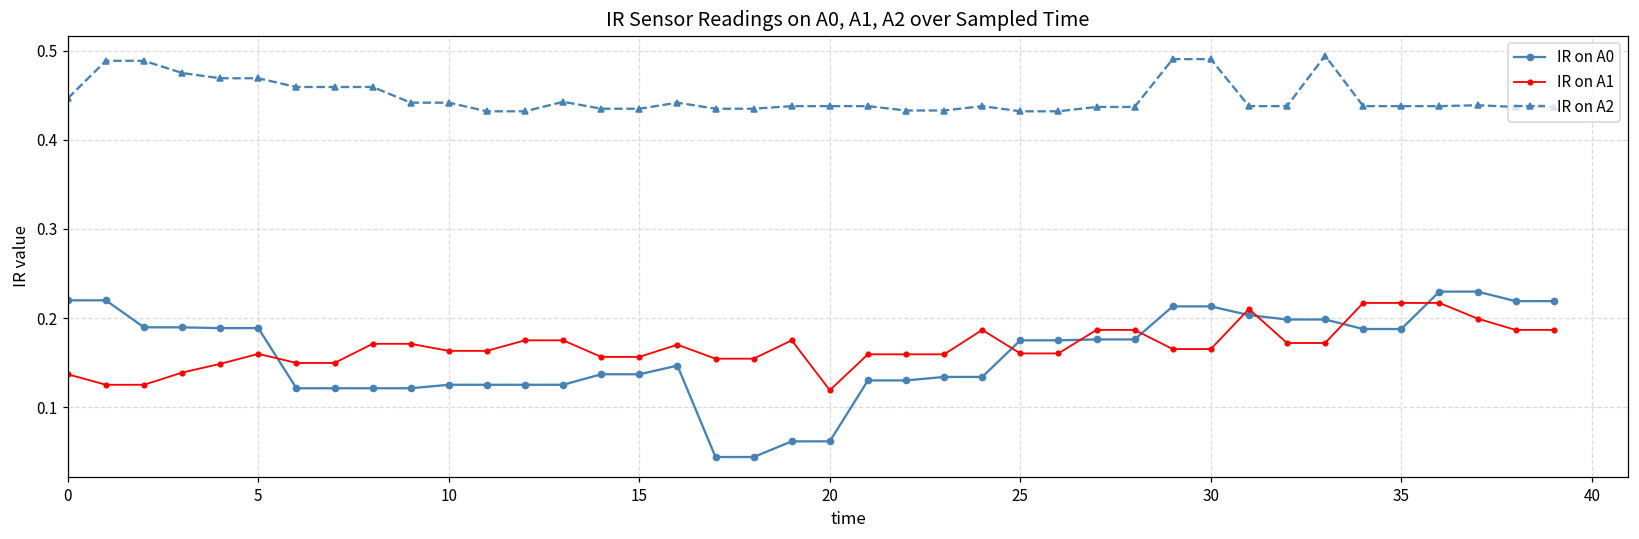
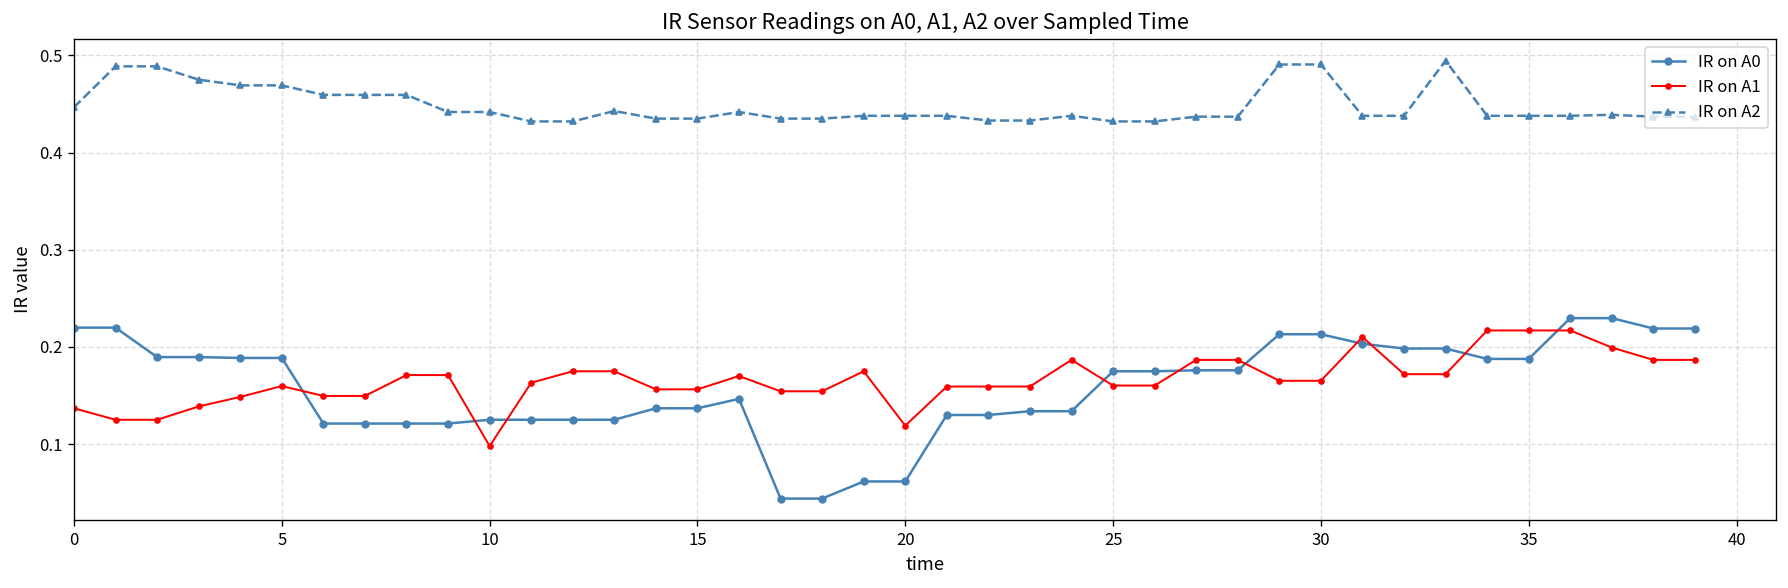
  {
    "IR on A1": {
      "0": 0.14,
      "5": 0.16,
-     "10": 0.16,
+     "10": 0.10,
      "15": 0.16,
      "20": 0.12,
      "25": 0.16,
      "30": 0.17,
      "35": 0.22
    }
  }
